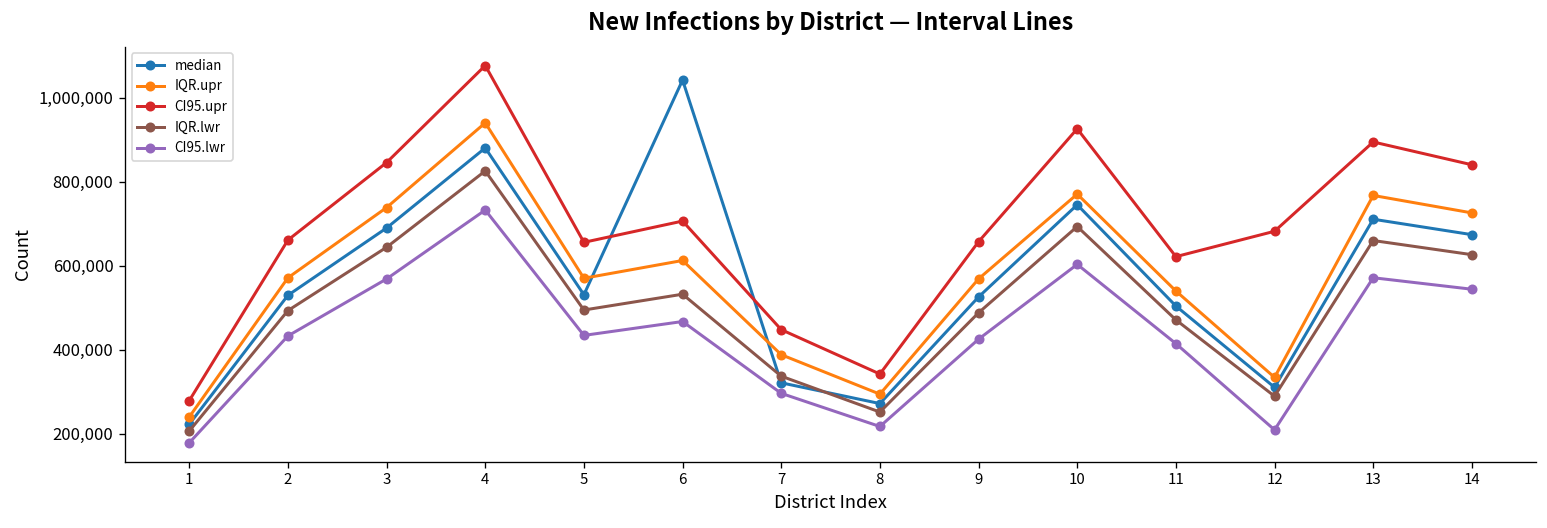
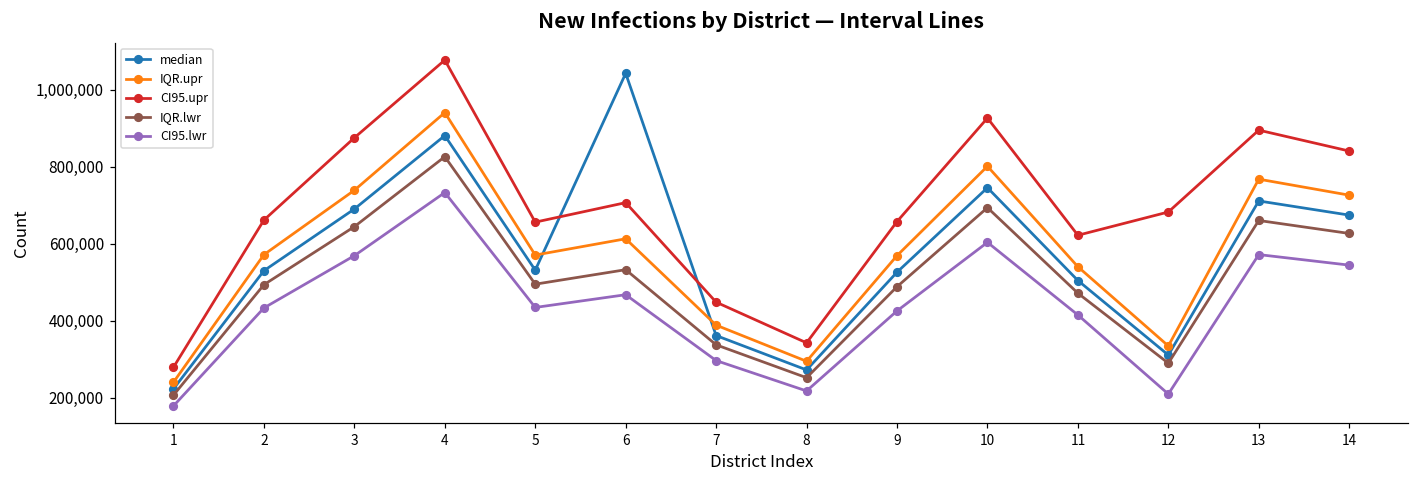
  {
    "median": {
      "1": "220,000",
      "2": "530,000",
      "3": "690,000",
      "4": "880,000",
      "5": "530,000",
      "6": "1,040,000",
-     "7": "320,000",
+     "7": "360,000",
      "8": "270,000",
      "9": "530,000",
      "10": "750,000",
      "11": "500,000",
      "12": "310,000",
      "13": "710,000",
      "14": "670,000"
    },
    "IQR.upr": {
      "1": "240,000",
      "2": "570,000",
      "3": "740,000",
      "4": "940,000",
      "5": "570,000",
      "6": "610,000",
      "7": "390,000",
      "8": "290,000",
      "9": "570,000",
-     "10": "770,000",
+     "10": "800,000",
      "11": "540,000",
      "12": "330,000",
      "13": "770,000",
      "14": "730,000"
    },
    "CI95.upr": {
      "1": "280,000",
      "2": "660,000",
-     "3": "850,000",
+     "3": "870,000",
      "4": "1,080,000",
      "5": "660,000",
      "6": "710,000",
      "7": "450,000",
      "8": "340,000",
      "9": "660,000",
      "10": "930,000",
      "11": "620,000",
      "12": "680,000",
      "13": "890,000",
      "14": "840,000"
    },
    "IQR.lwr": {
      "1": "210,000",
      "2": "490,000",
      "3": "640,000",
      "4": "830,000",
      "5": "490,000",
      "6": "530,000",
      "7": "340,000",
      "8": "250,000",
      "9": "490,000",
      "10": "690,000",
      "11": "470,000",
      "12": "290,000",
      "13": "660,000",
      "14": "630,000"
    },
    "CI95.lwr": {
      "1": "180,000",
      "2": "430,000",
      "3": "570,000",
      "4": "730,000",
      "5": "430,000",
      "6": "470,000",
      "7": "300,000",
      "8": "220,000",
      "9": "430,000",
      "10": "600,000",
      "11": "410,000",
      "12": "210,000",
      "13": "570,000",
      "14": "540,000"
    }
  }
